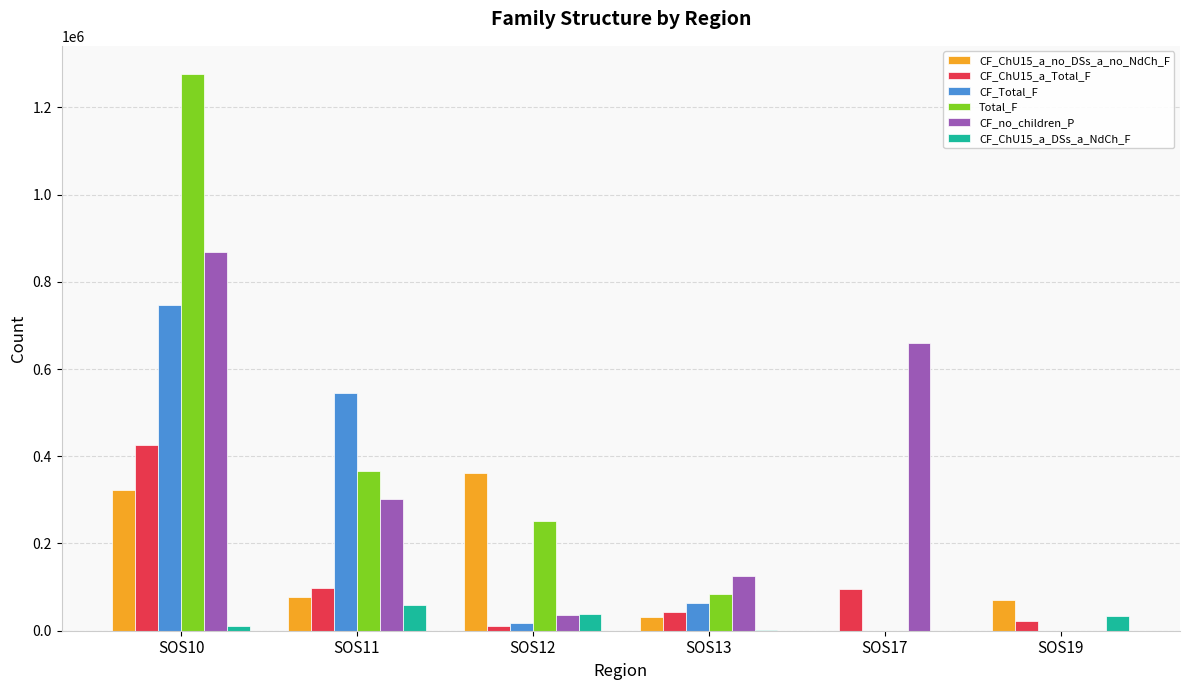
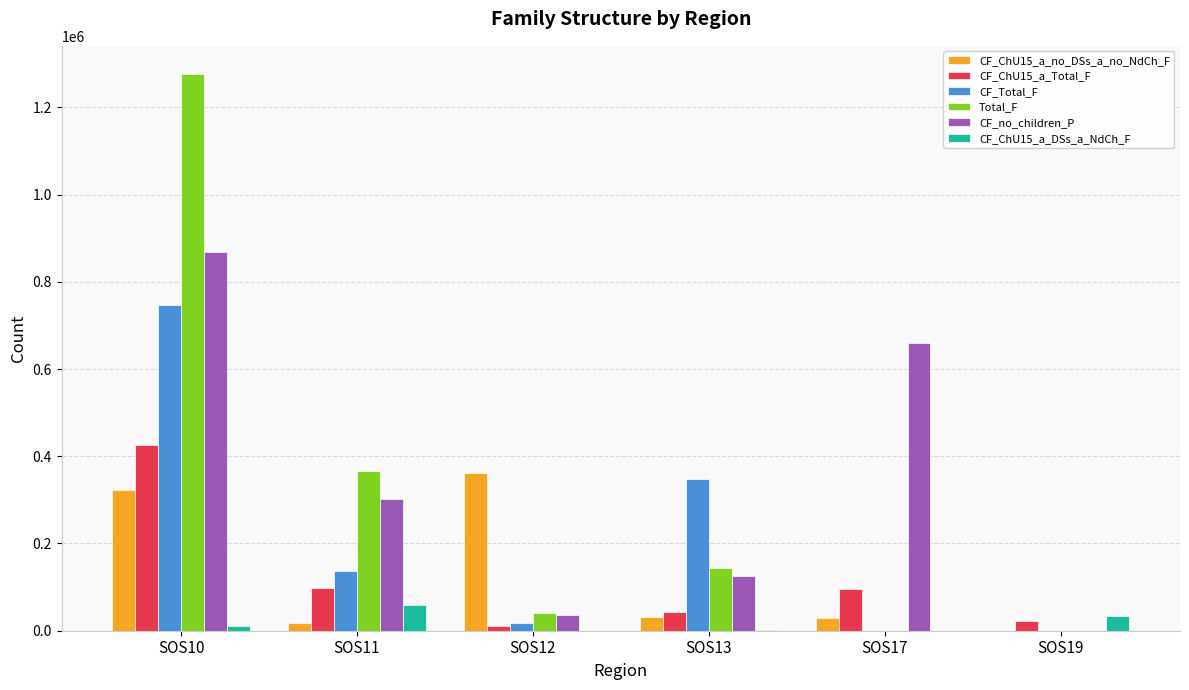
  {
    "CF_ChU15_a_no_DSs_a_no_NdCh_F": {
      "SOS10": 320000,
-     "SOS11": 80000,
+     "SOS11": 20000,
      "SOS12": 360000,
      "SOS13": 30000,
-     "SOS17": 0,
-     "SOS19": 70000
+     "SOS17": 30000,
+     "SOS19": 0
    },
    "CF_ChU15_a_Total_F": {
      "SOS10": 430000,
      "SOS11": 100000,
      "SOS12": 10000,
      "SOS13": 40000,
      "SOS17": 90000,
      "SOS19": 20000
    },
    "CF_Total_F": {
      "SOS10": 750000,
-     "SOS11": 550000,
+     "SOS11": 140000,
      "SOS12": 20000,
-     "SOS13": 60000,
+     "SOS13": 350000,
      "SOS19": 0
    },
    "Total_F": {
      "SOS10": 1280000,
      "SOS11": 370000,
-     "SOS12": 250000,
-     "SOS13": 80000,
+     "SOS12": 40000,
+     "SOS13": 140000,
      "SOS19": 0
    },
    "CF_no_children_P": {
      "SOS10": 870000,
      "SOS11": 300000,
      "SOS12": 40000,
      "SOS13": 120000,
      "SOS17": 660000,
      "SOS19": 0
    },
    "CF_ChU15_a_DSs_a_NdCh_F": {
      "SOS10": 10000,
      "SOS11": 60000,
-     "SOS12": 40000,
+     "SOS12": 0,
      "SOS17": 0,
      "SOS19": 30000
    }
  }
